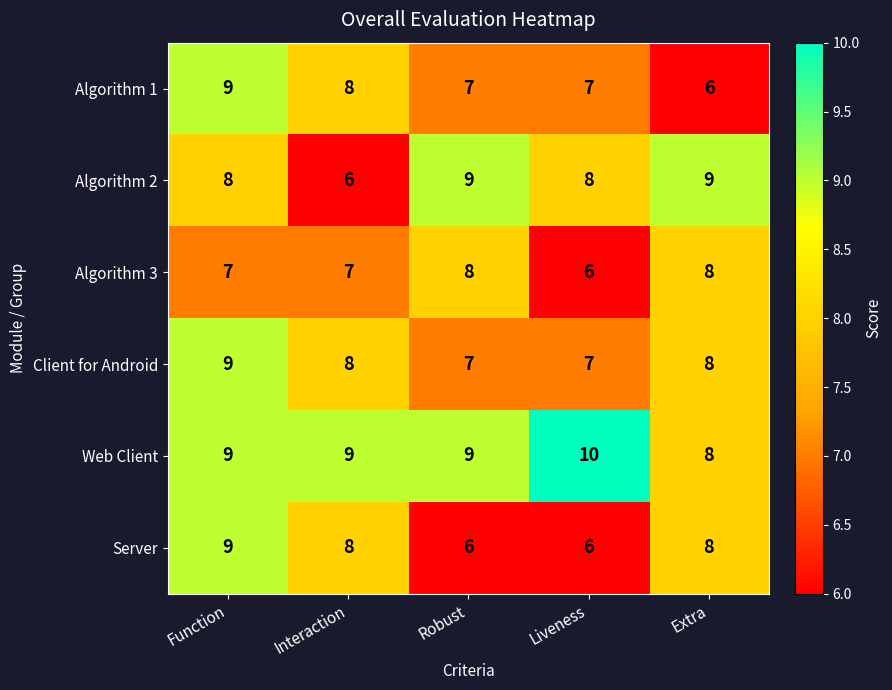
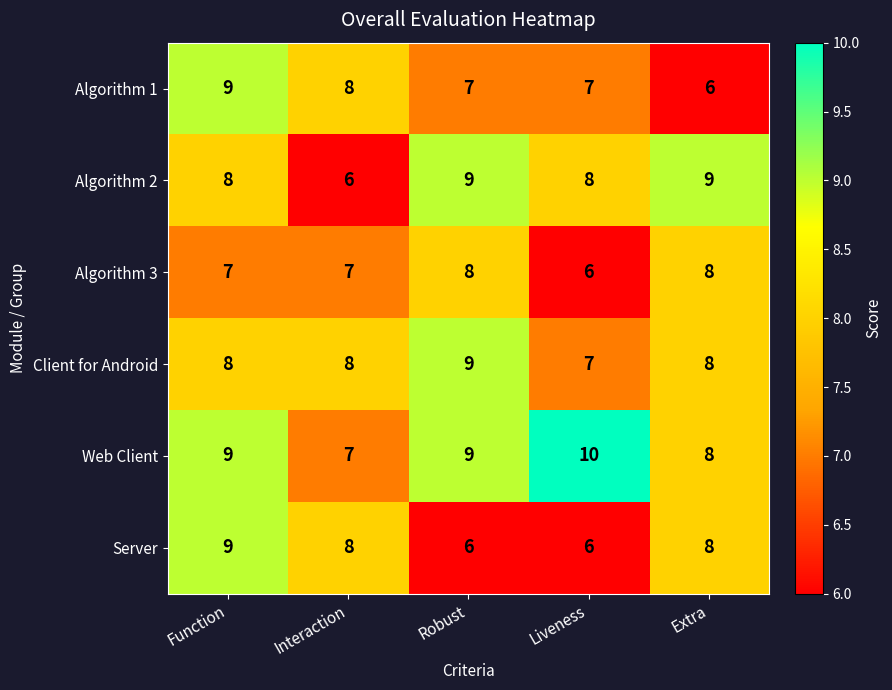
  {
    "Algorithm 1": {
      "Function": 9,
      "Interaction": 8,
      "Robust": 7,
      "Liveness": 7,
      "Extra": 6
    },
    "Algorithm 2": {
      "Function": 8,
      "Interaction": 6,
      "Robust": 9,
      "Liveness": 8,
      "Extra": 9
    },
    "Algorithm 3": {
      "Function": 7,
      "Interaction": 7,
      "Robust": 8,
      "Liveness": 6,
      "Extra": 8
    },
    "Client for Android": {
-     "Function": 9,
+     "Function": 8,
      "Interaction": 8,
-     "Robust": 7,
+     "Robust": 9,
      "Liveness": 7,
      "Extra": 8
    },
    "Web Client": {
      "Function": 9,
-     "Interaction": 9,
+     "Interaction": 7,
      "Robust": 9,
      "Liveness": 10,
      "Extra": 8
    },
    "Server": {
      "Function": 9,
      "Interaction": 8,
      "Robust": 6,
      "Liveness": 6,
      "Extra": 8
    }
  }
